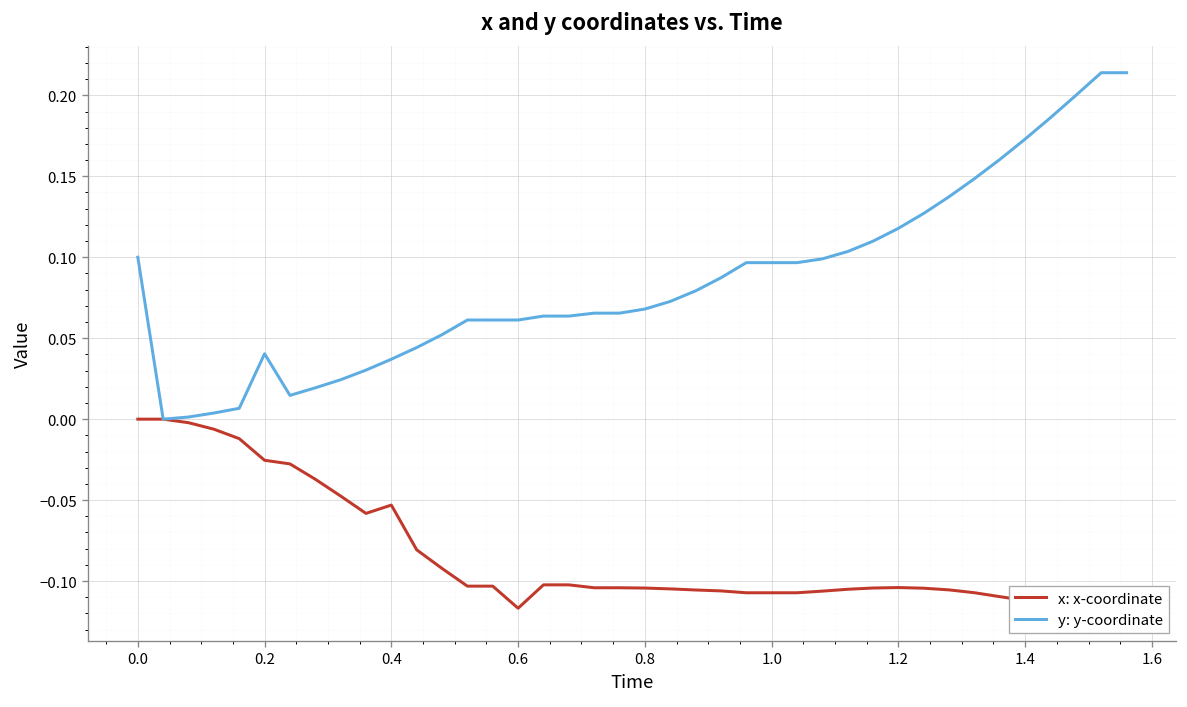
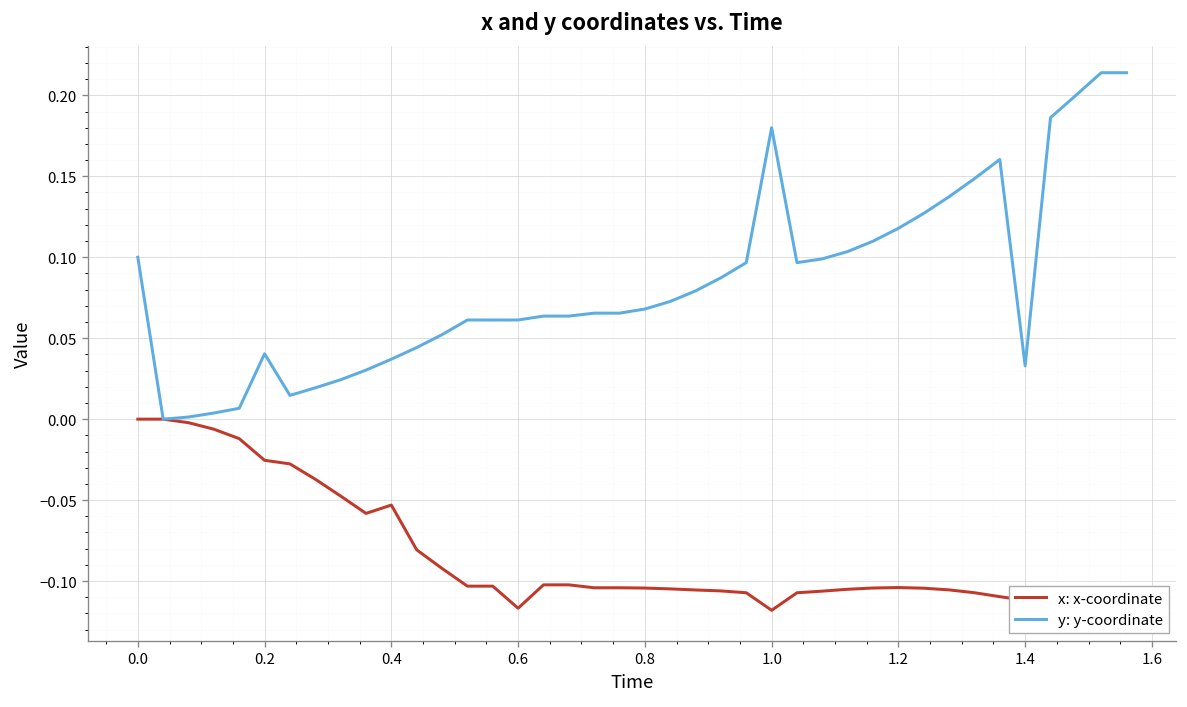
  {
    "x: x-coordinate": {
      "0.0": 0.000,
      "0.2": -0.025,
      "0.4": -0.053,
      "0.6": -0.117,
      "0.8": -0.104,
-     "1.0": -0.107,
+     "1.0": -0.118,
      "1.2": -0.104
    },
    "y: y-coordinate": {
      "0.0": 0.100,
      "0.2": 0.040,
      "0.4": 0.037,
      "0.6": 0.061,
      "0.8": 0.068,
-     "1.0": 0.097,
+     "1.0": 0.180,
      "1.2": 0.118,
-     "1.4": 0.173
+     "1.4": 0.033
    }
  }
